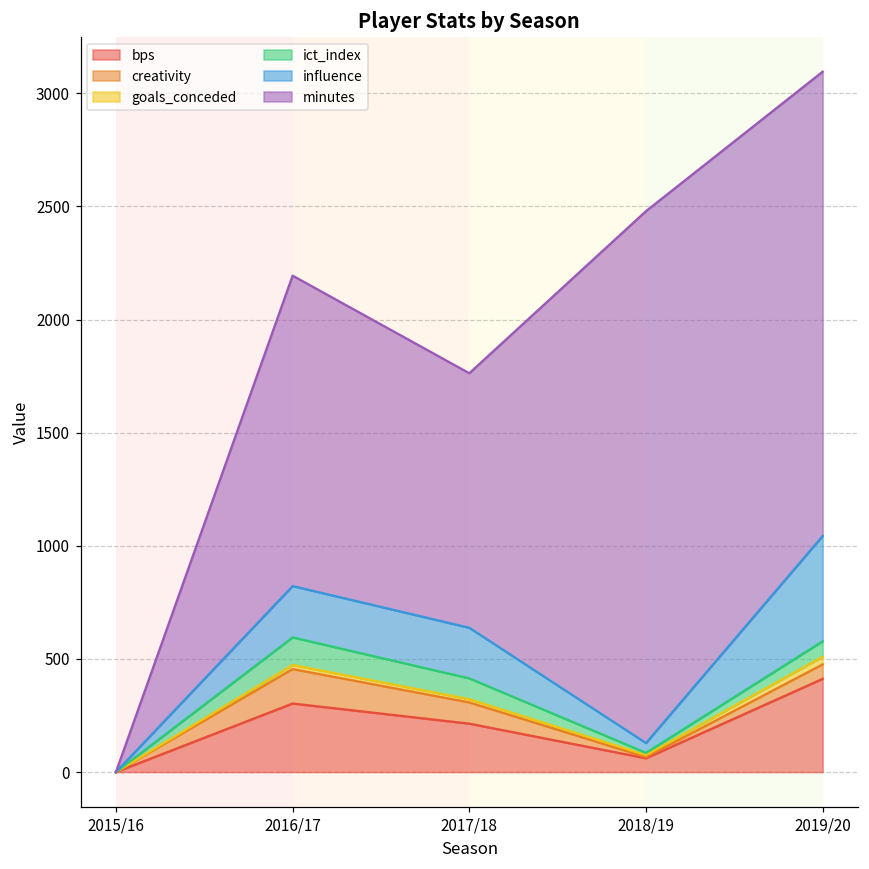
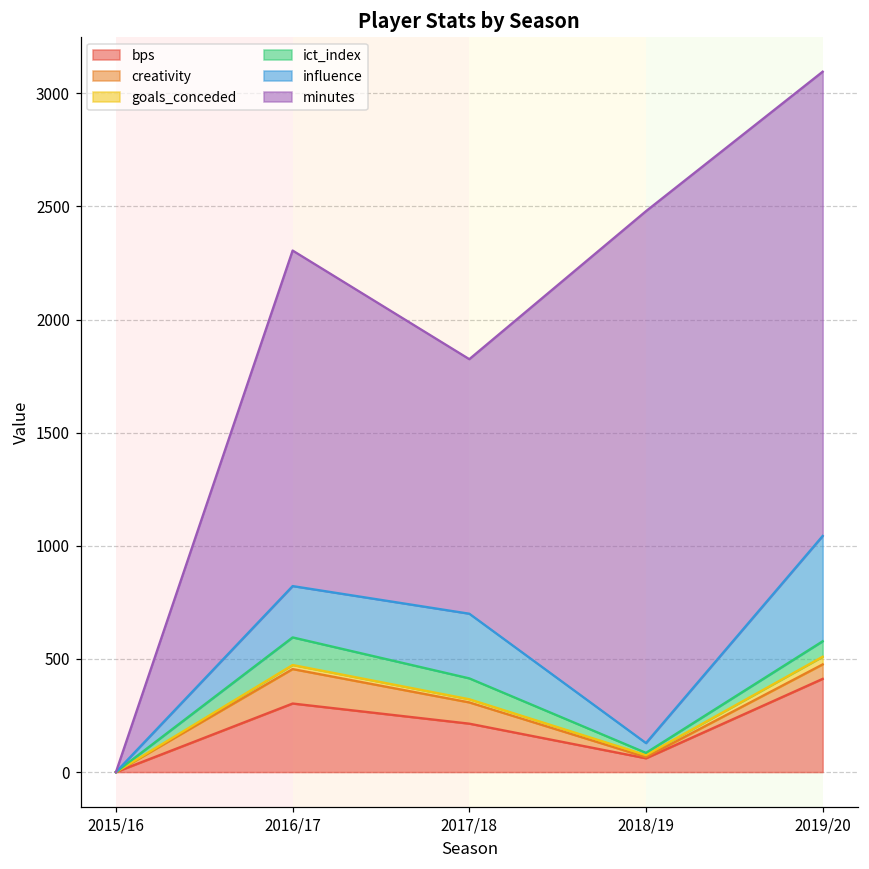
  {
    "goals_conceded": {
      "2016/17": 20,
      "2017/18": 10,
      "2019/20": 30
    },
    "ict_index": {
      "2016/17": 120,
      "2017/18": 90,
      "2019/20": 70
    },
    "influence": {
      "2016/17": 230,
-     "2017/18": 220,
+     "2017/18": 290,
      "2018/19": 40,
      "2019/20": 470
    },
    "minutes": {
-     "2016/17": 1370,
+     "2016/17": 1480,
      "2017/18": 1130,
      "2018/19": 2350,
      "2019/20": 2050
    }
  }
